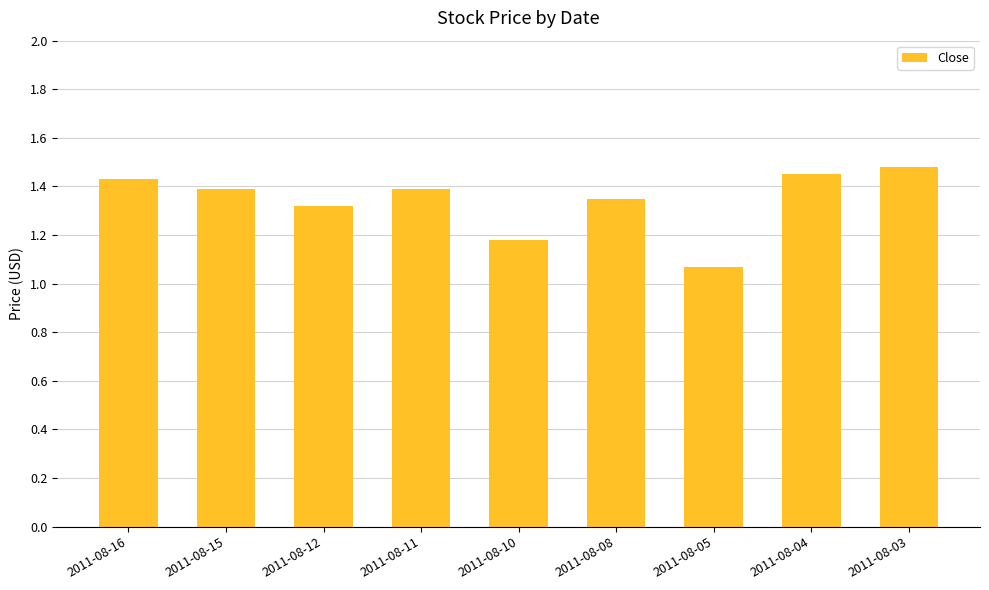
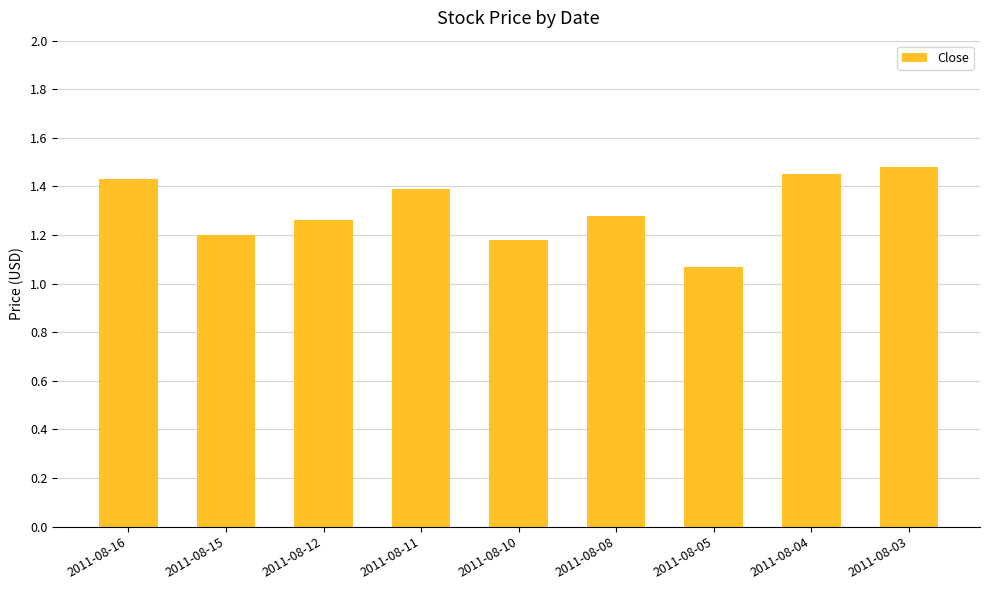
  {
    "2011-08-16": 1.43,
-   "2011-08-15": 1.39,
-   "2011-08-12": 1.32,
+   "2011-08-15": 1.20,
+   "2011-08-12": 1.26,
    "2011-08-11": 1.39,
    "2011-08-10": 1.18,
-   "2011-08-08": 1.35,
+   "2011-08-08": 1.28,
    "2011-08-05": 1.07,
    "2011-08-04": 1.45,
    "2011-08-03": 1.48
  }
